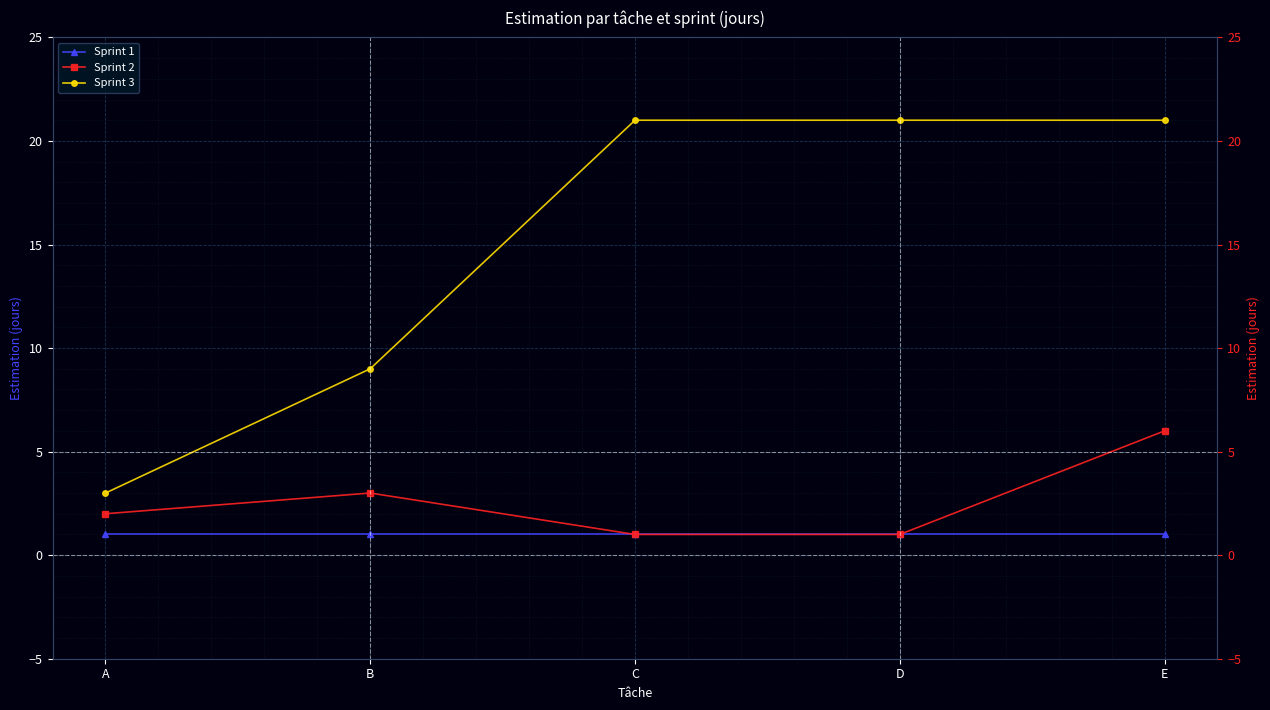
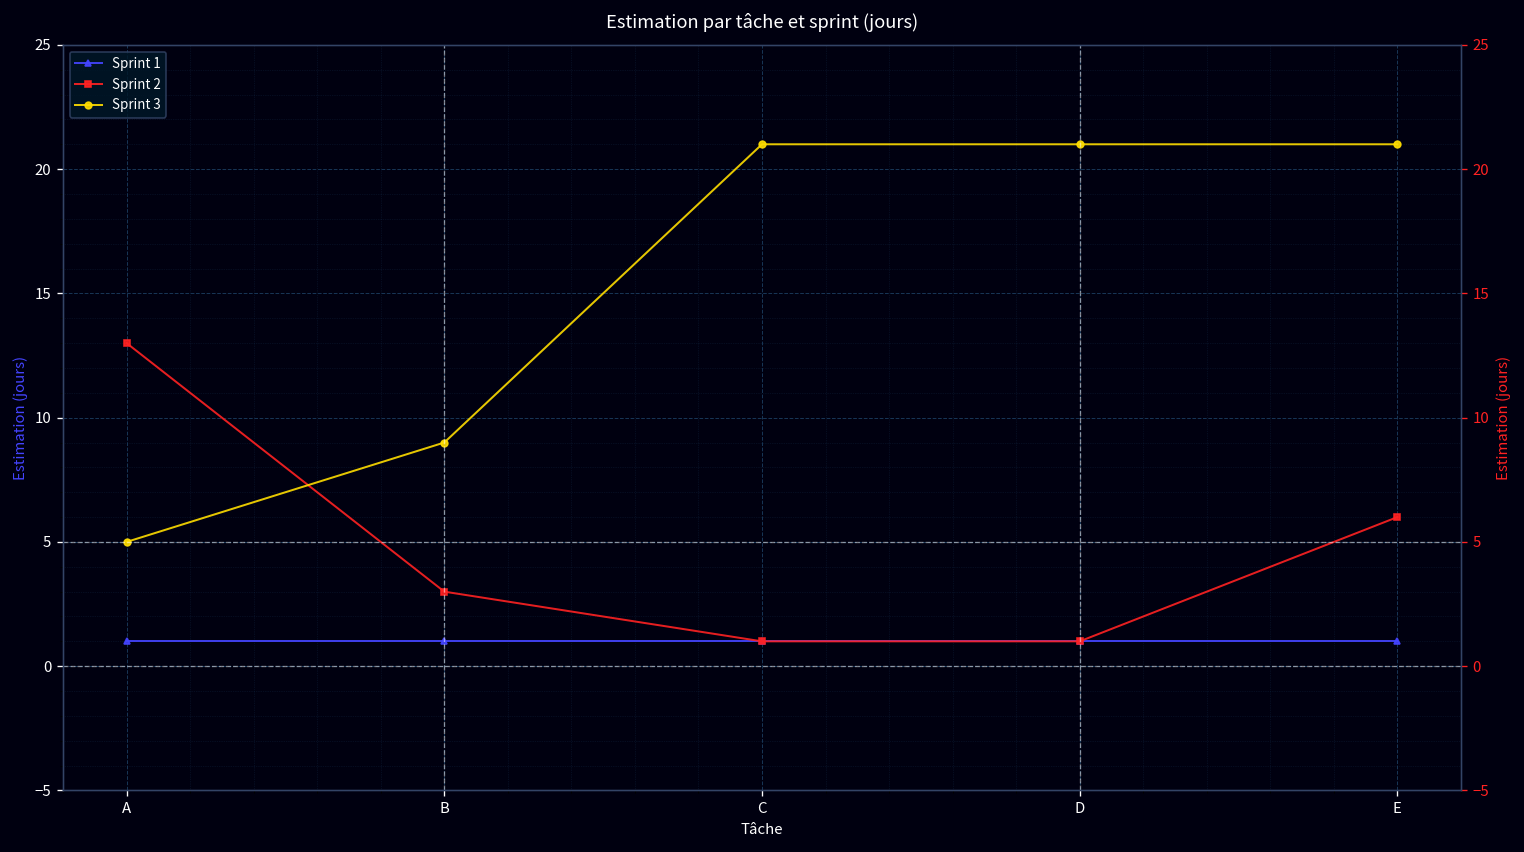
  {
    "Sprint 1": {
      "A": 1,
      "B": 1,
      "E": 1
    },
    "Sprint 2": {
-     "A": 2,
+     "A": 13,
      "B": 3,
      "E": 6
    },
    "Sprint 3": {
-     "A": 3,
+     "A": 5,
      "B": 9,
      "C": 21,
      "D": 21,
      "E": 21
    }
  }
